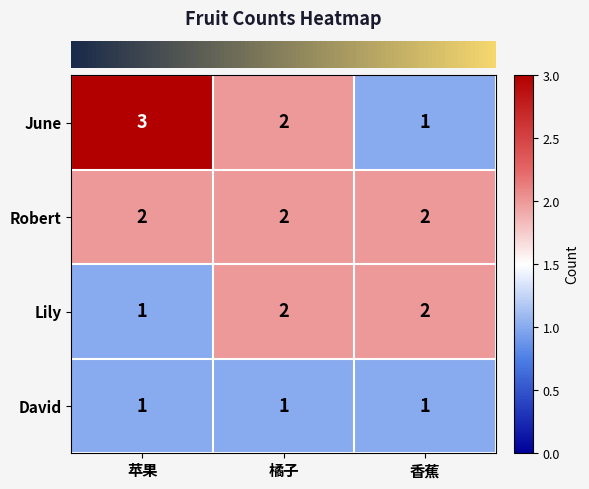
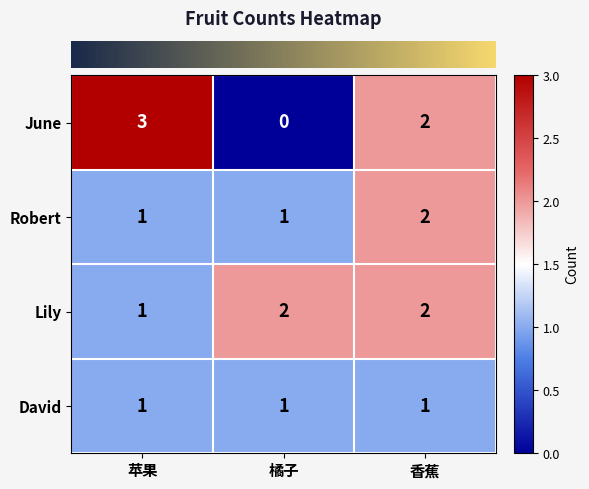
  {
    "June": {
      "苹果": 3,
-     "橘子": 2,
-     "香蕉": 1
+     "橘子": 0,
+     "香蕉": 2
    },
    "Robert": {
-     "苹果": 2,
-     "橘子": 2,
+     "苹果": 1,
+     "橘子": 1,
      "香蕉": 2
    },
    "Lily": {
      "苹果": 1,
      "橘子": 2,
      "香蕉": 2
    },
    "David": {
      "苹果": 1,
      "橘子": 1,
      "香蕉": 1
    }
  }
